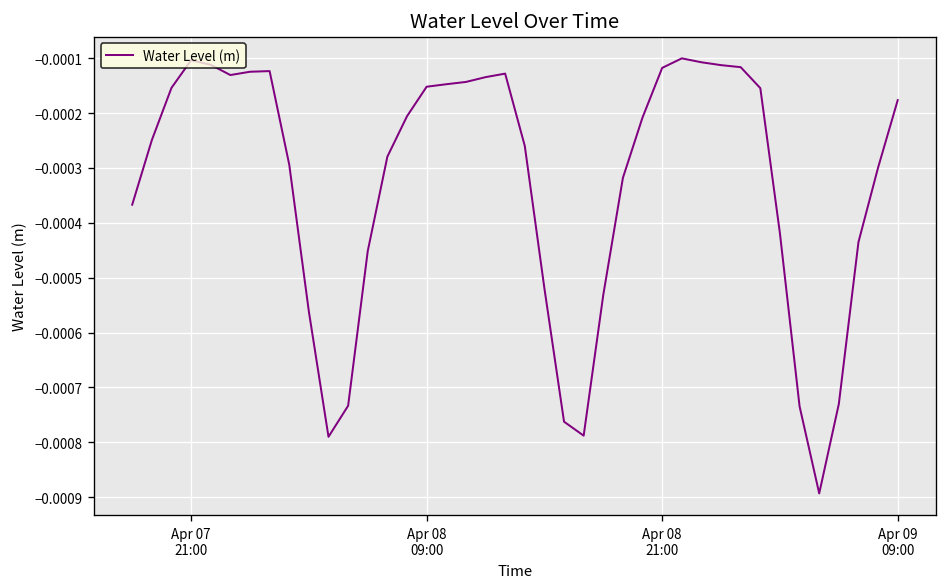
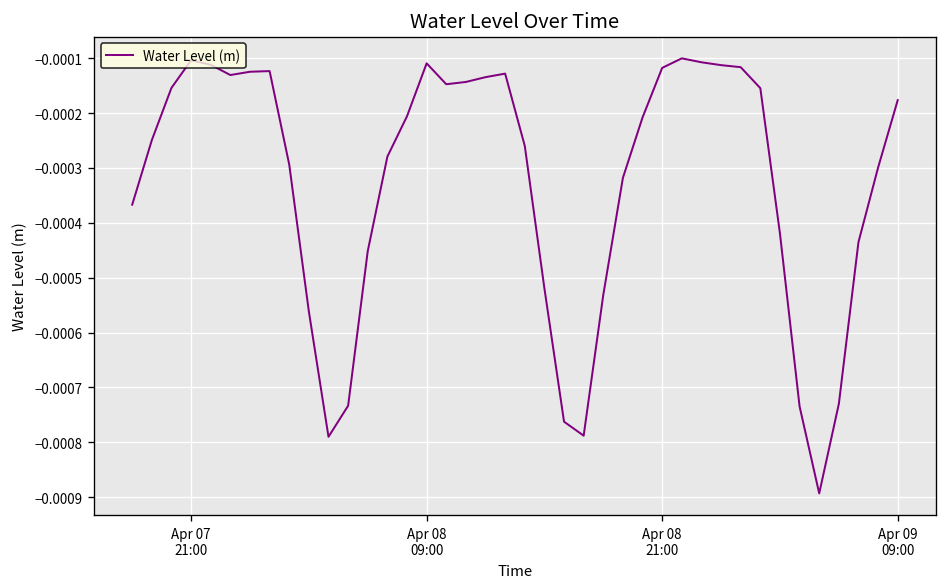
  {
-   "Apr 08 09:00": -0.00015,
+   "Apr 08 09:00": -0.00011,
    "Apr 08 21:00": -0.00012,
    "Apr 09 09:00": -0.00018
  }
